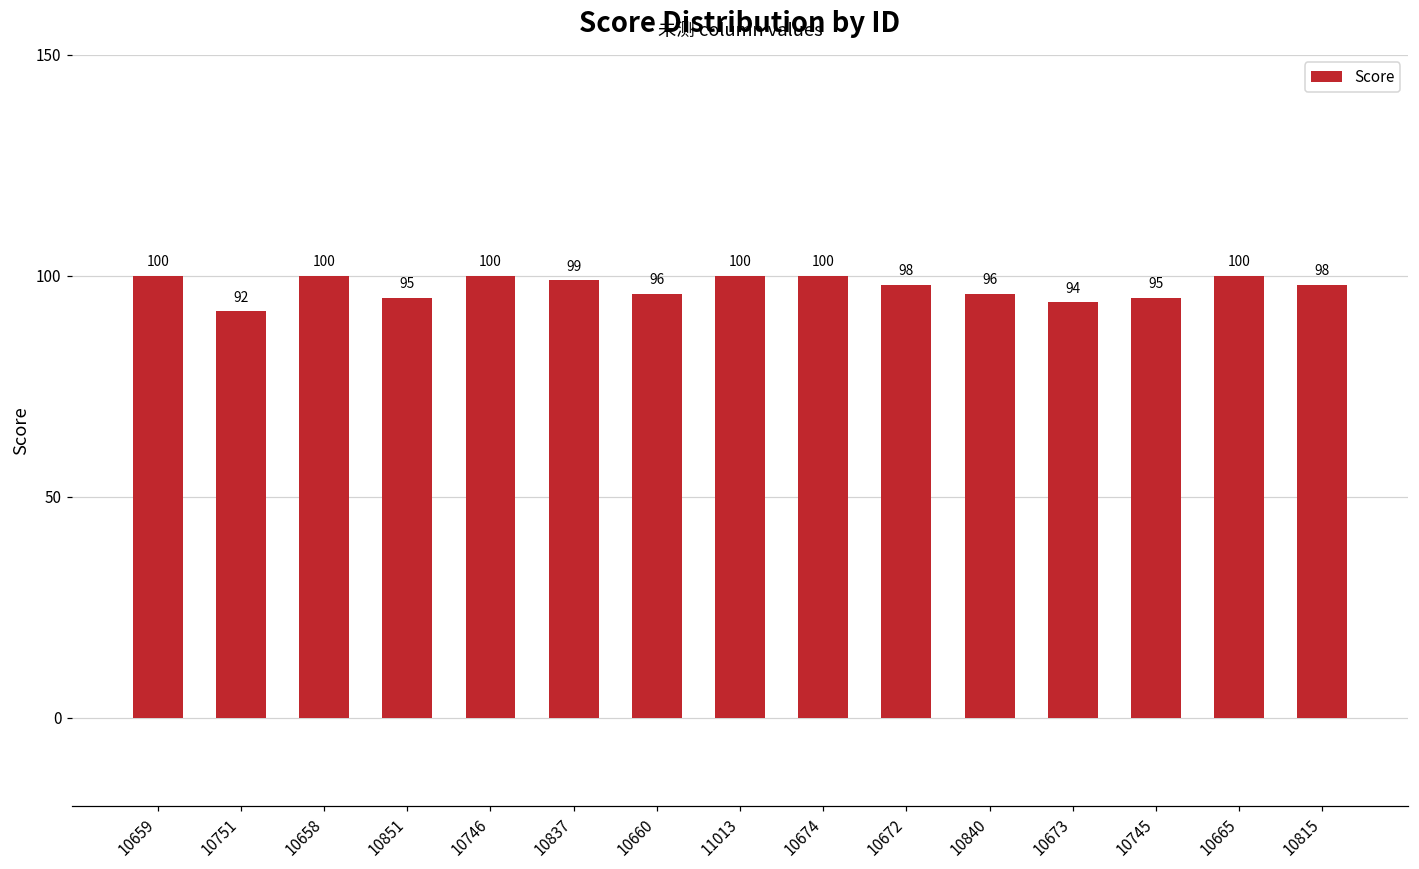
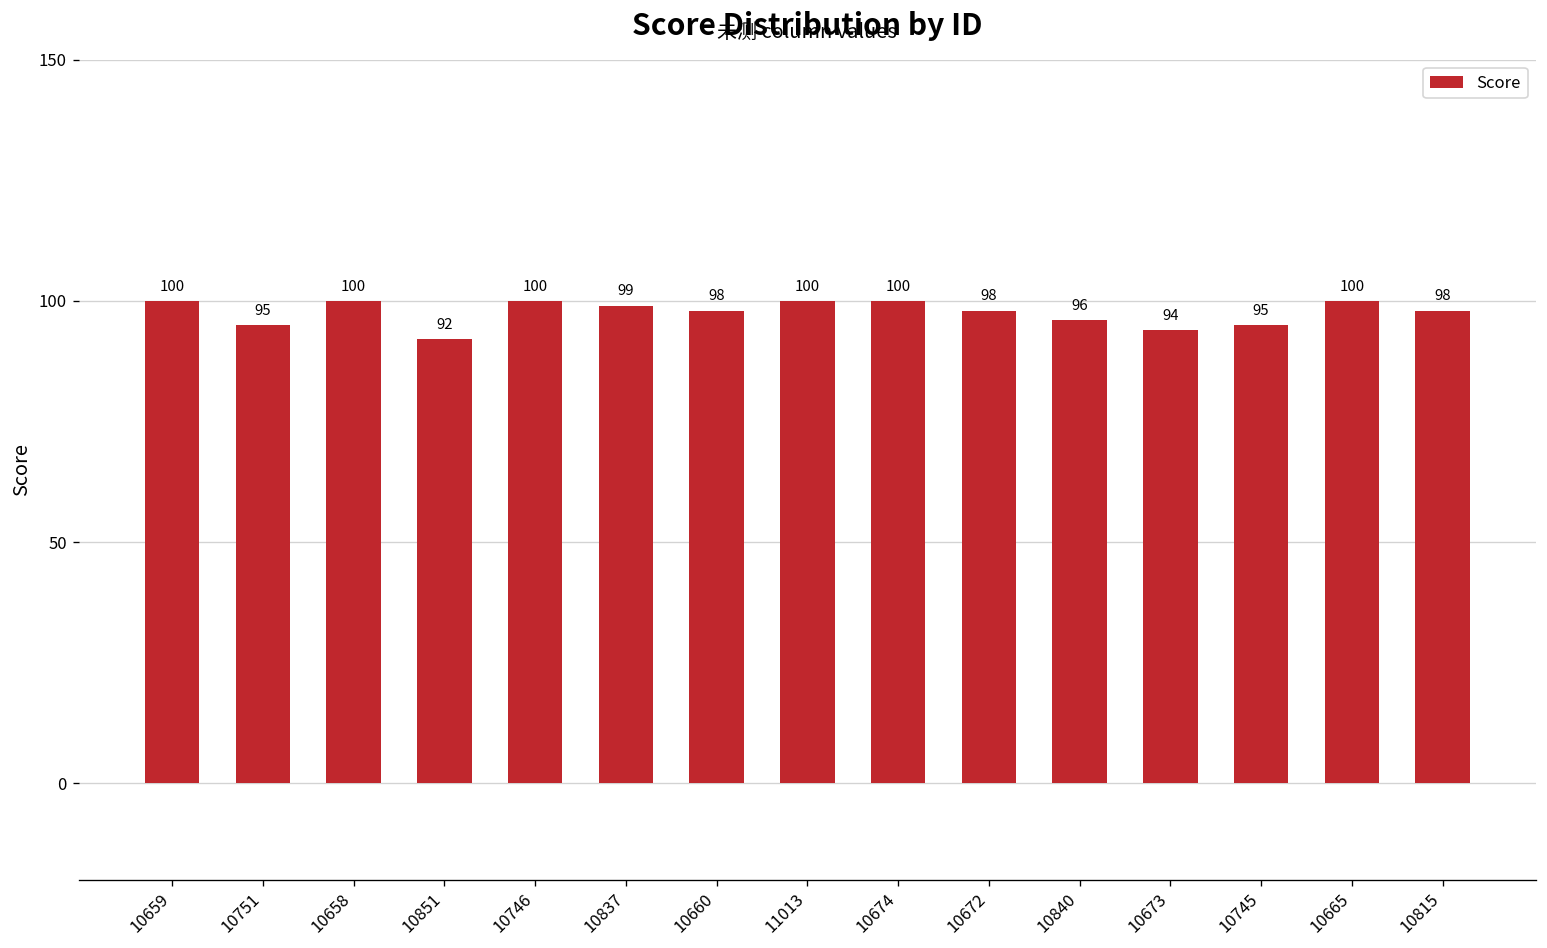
  {
    "10659": 100,
-   "10751": 92,
+   "10751": 95,
    "10658": 100,
-   "10851": 95,
+   "10851": 92,
    "10746": 100,
    "10837": 99,
-   "10660": 96,
+   "10660": 98,
    "11013": 100,
    "10674": 100,
    "10672": 98,
    "10840": 96,
    "10673": 94,
    "10745": 95,
    "10665": 100,
    "10815": 98
  }
